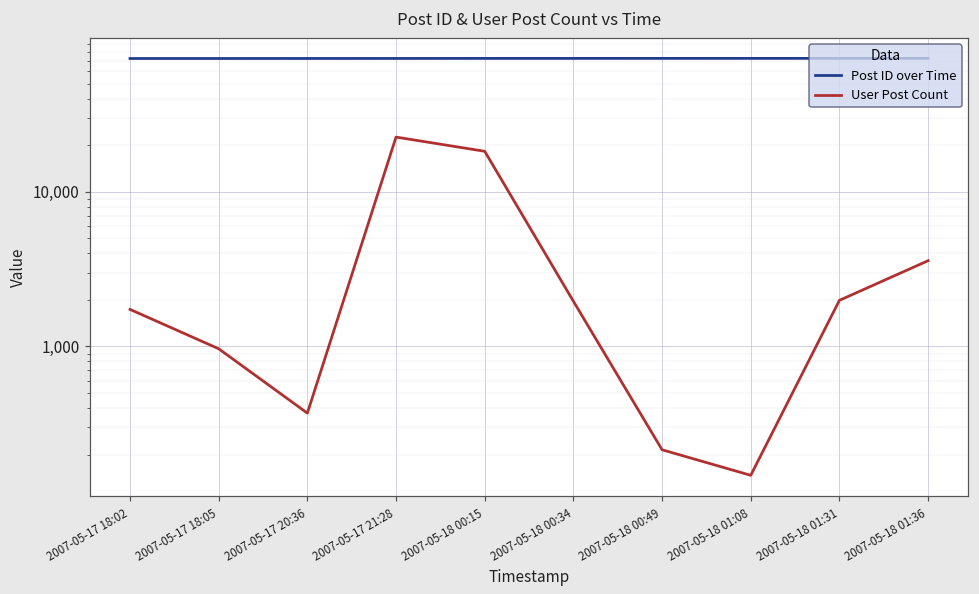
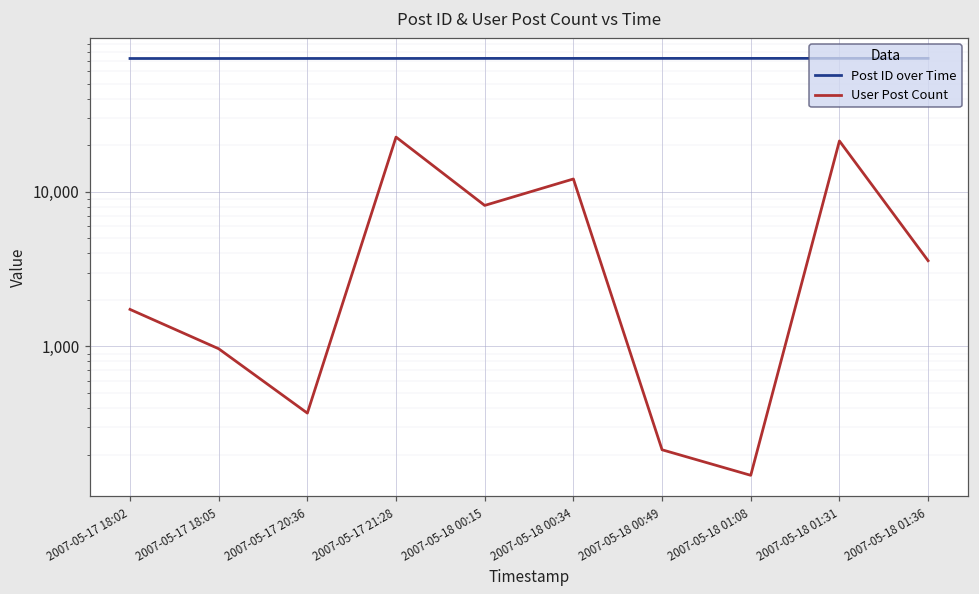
  {
    "Post ID over Time": {
      "2007-05-17 18:02": "70,000",
      "2007-05-17 18:05": "70,000",
      "2007-05-17 20:36": "70,000",
      "2007-05-17 21:28": "70,000",
      "2007-05-18 00:15": "70,000",
      "2007-05-18 00:34": "70,000",
      "2007-05-18 00:49": "70,000",
      "2007-05-18 01:08": "70,000"
    },
    "User Post Count": {
      "2007-05-17 18:02": "1,700",
      "2007-05-17 18:05": "1,000",
      "2007-05-17 20:36": "370",
      "2007-05-17 21:28": "23,000",
-     "2007-05-18 00:15": "18,000",
-     "2007-05-18 00:34": "2,000",
+     "2007-05-18 00:15": "8,000",
+     "2007-05-18 00:34": "12,000",
      "2007-05-18 00:49": "220",
      "2007-05-18 01:08": "150",
-     "2007-05-18 01:31": "2,000",
+     "2007-05-18 01:31": "21,000",
      "2007-05-18 01:36": "3,600"
    }
  }
